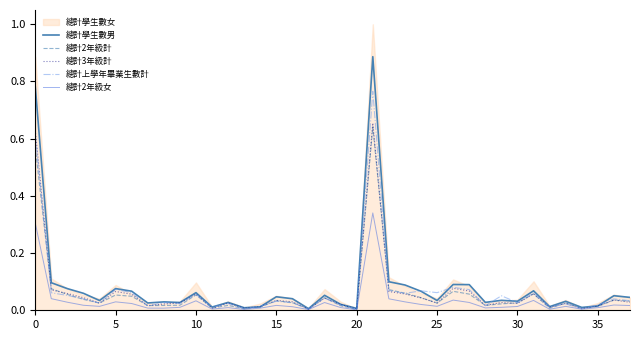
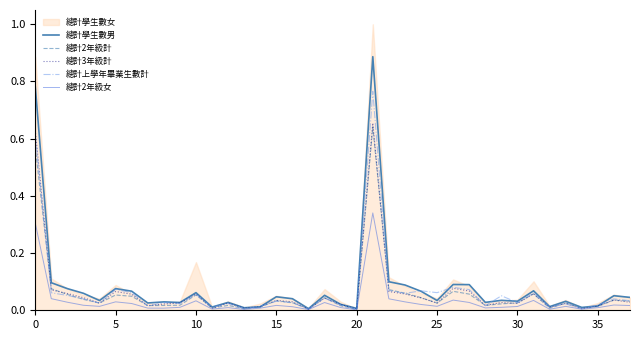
  {
    "總計學生數女": {
      "0": 0.89,
      "5": 0.09,
-     "10": 0.10
+     "10": 0.17
    },
    "總計3年級計": {
      "0": 0.63
    }
  }
